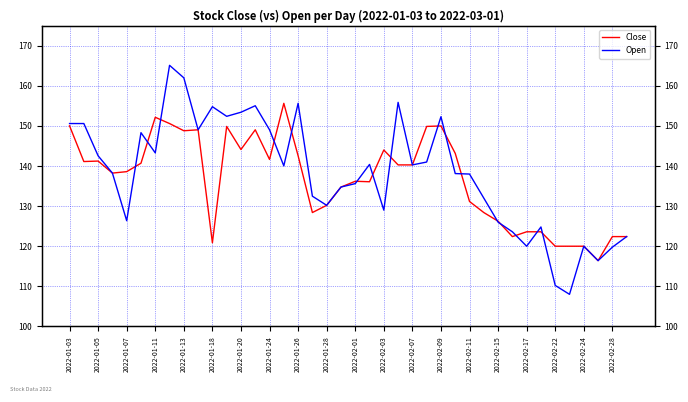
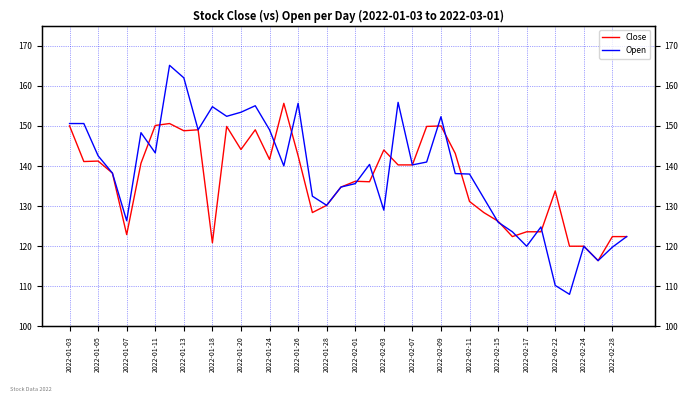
  {
    "Close": {
      "2022-01-05": 141,
-     "2022-01-07": 139,
-     "2022-01-11": 152,
+     "2022-01-07": 123,
+     "2022-01-11": 150,
      "2022-01-13": 149,
      "2022-01-18": 121,
      "2022-01-20": 144,
      "2022-01-24": 142,
      "2022-01-26": 143,
      "2022-02-03": 144,
      "2022-02-09": 150,
      "2022-02-11": 131,
      "2022-02-17": 124,
-     "2022-02-22": 120,
+     "2022-02-22": 134,
      "2022-02-28": 122
    },
    "Open": {
      "2022-01-05": 143,
      "2022-01-07": 126,
      "2022-01-11": 143,
      "2022-01-13": 162,
      "2022-01-18": 155,
      "2022-01-20": 153,
      "2022-01-24": 149,
      "2022-01-26": 156,
      "2022-02-03": 129,
      "2022-02-09": 152,
      "2022-02-11": 138,
      "2022-02-17": 120,
      "2022-02-22": 110,
      "2022-02-28": 120
    }
  }
